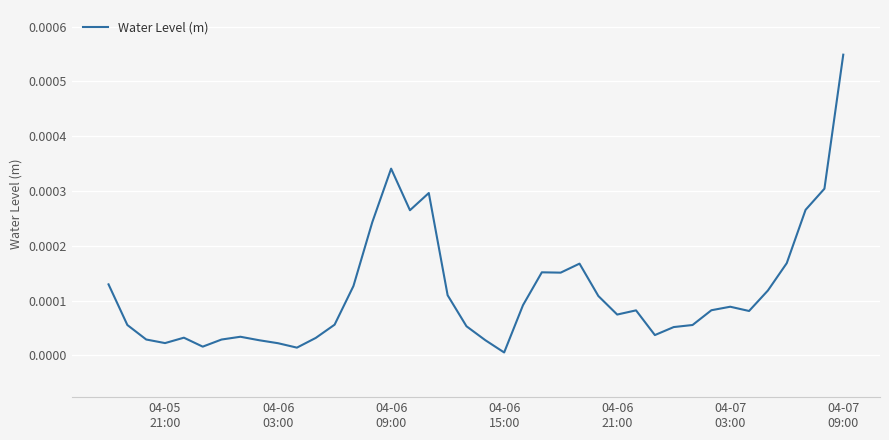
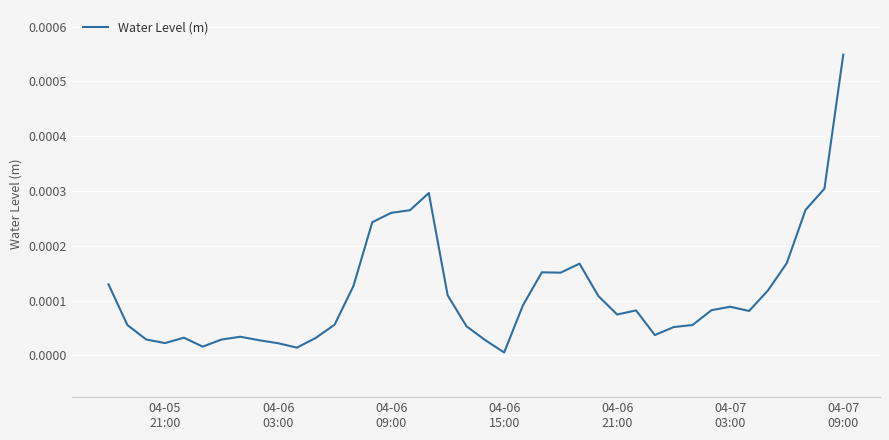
  {
    "04-05 21:00": 0.00002,
    "04-06 03:00": 0.00002,
-   "04-06 09:00": 0.00034,
+   "04-06 09:00": 0.00026,
    "04-06 15:00": 0.00001,
    "04-06 21:00": 0.00007,
    "04-07 03:00": 0.00009,
    "04-07 09:00": 0.00055
  }
